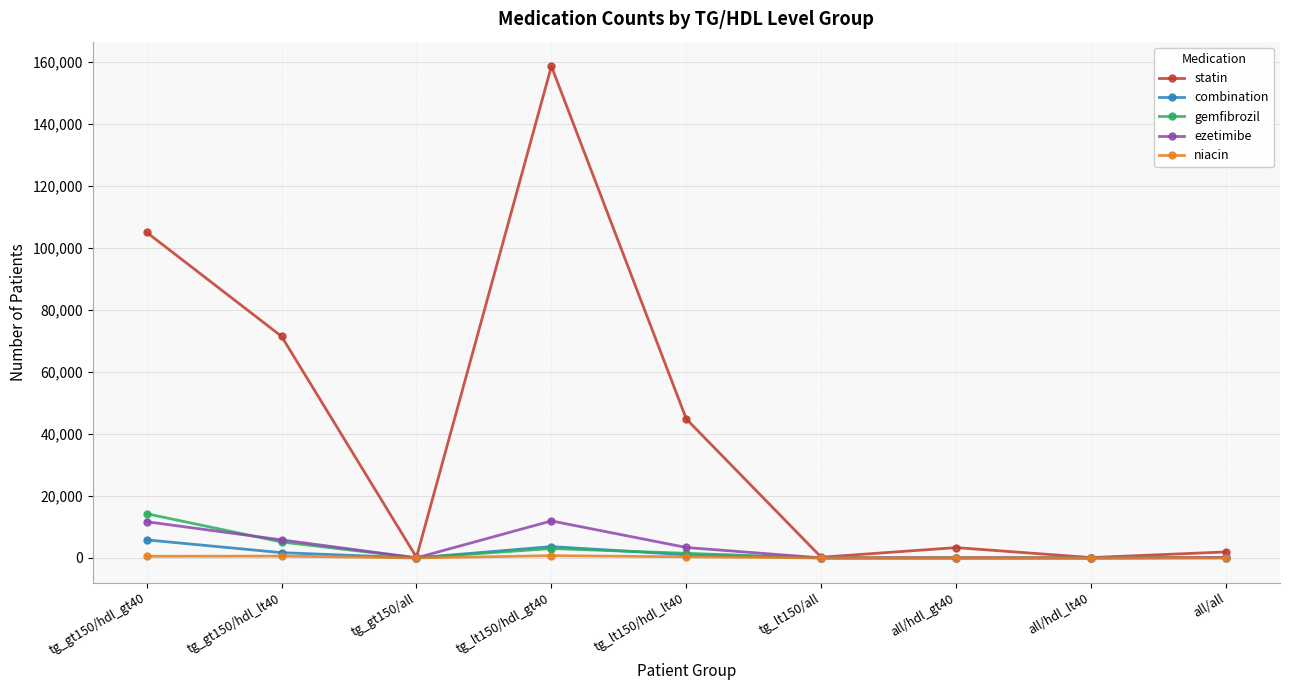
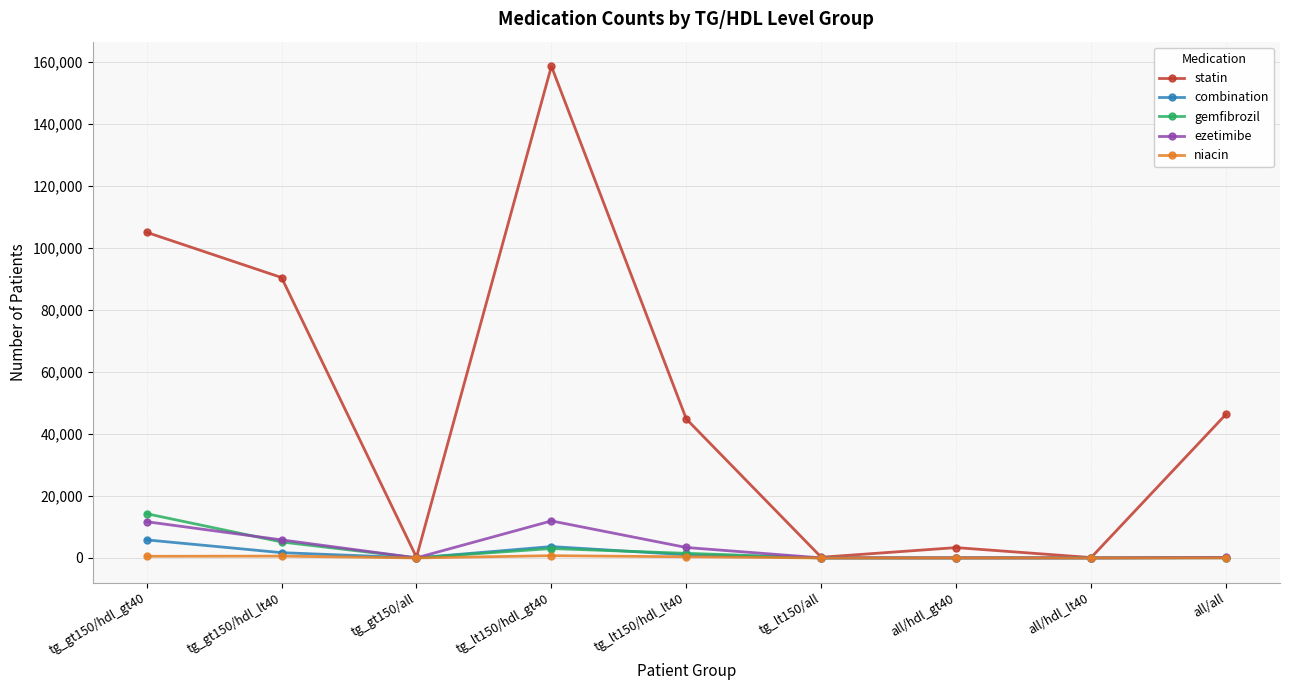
  {
    "statin": {
      "tg_gt150/hdl_gt40": "105,000",
-     "tg_gt150/hdl_lt40": "72,000",
+     "tg_gt150/hdl_lt40": "90,000",
      "tg_lt150/hdl_gt40": "159,000",
      "tg_lt150/hdl_lt40": "45,000",
      "all/hdl_gt40": "3,000",
-     "all/all": "2,000"
+     "all/all": "46,000"
    },
    "combination": {
      "tg_gt150/hdl_gt40": "6,000",
      "tg_gt150/hdl_lt40": "2,000"
    },
    "gemfibrozil": {
      "tg_gt150/hdl_gt40": "14,000"
    },
    "ezetimibe": {
      "tg_gt150/hdl_gt40": "12,000",
      "tg_lt150/hdl_gt40": "12,000",
      "tg_lt150/hdl_lt40": "3,000"
    },
    "niacin": {
      "tg_gt150/hdl_gt40": "1,000",
      "tg_gt150/hdl_lt40": "1,000",
      "tg_lt150/hdl_gt40": "1,000"
    }
  }
